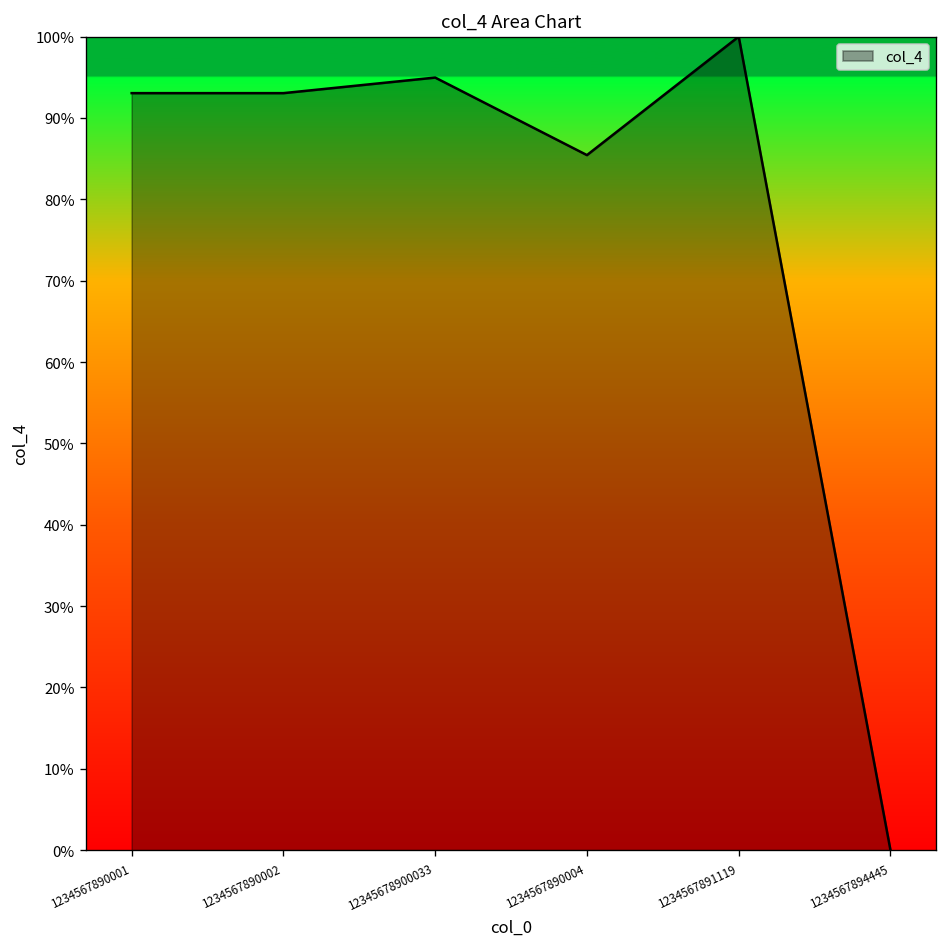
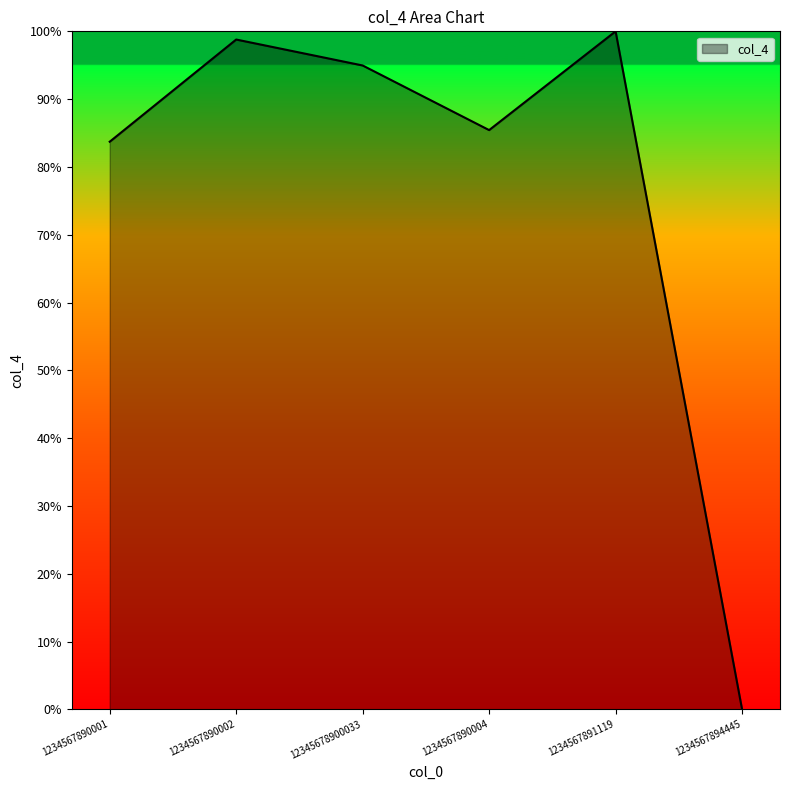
  {
-   "1234567890001": "93%",
-   "1234567890002": "93%",
+   "1234567890001": "84%",
+   "1234567890002": "99%",
    "12345678900033": "95%",
    "1234567890004": "85%",
    "1234567891119": "100%",
    "1234567894445": "0%"
  }
